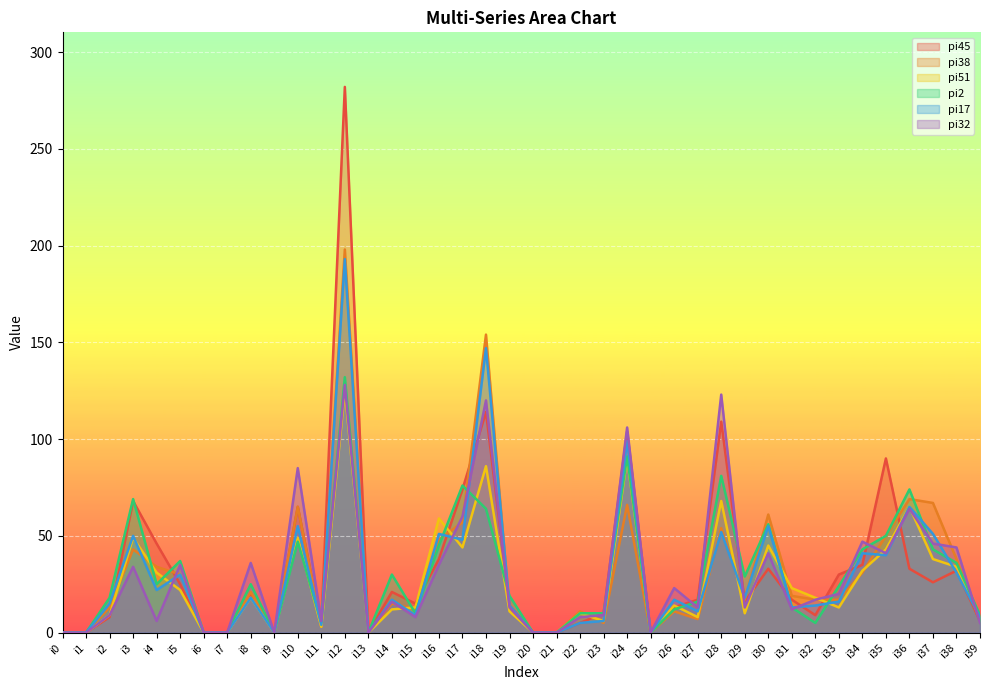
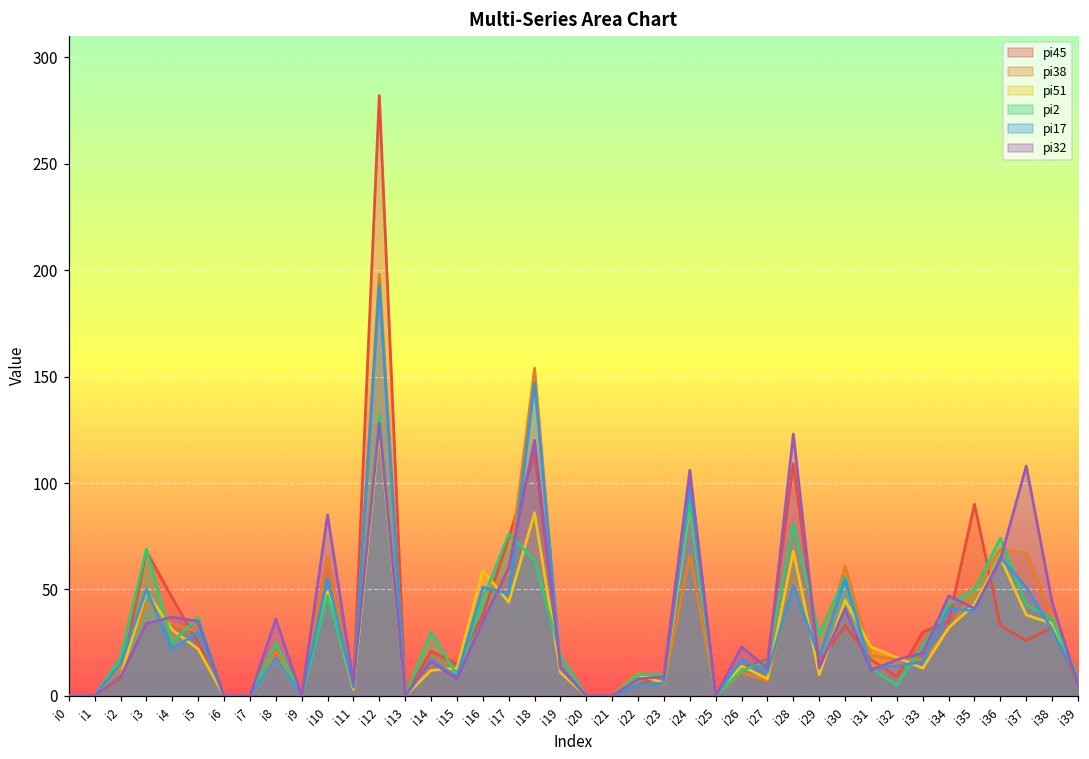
  {
    "pi2": {
      "i2": 18,
      "i4": 25,
      "i5": 37,
      "i8": 25,
      "i10": 47,
      "i12": 132,
      "i14": 30,
      "i16": 45,
      "i17": 76,
      "i18": 64,
      "i19": 19,
      "i28": 81,
      "i29": 29,
      "i32": 5,
      "i33": 24,
      "i34": 43,
      "i36": 74,
      "i37": 43,
      "i38": 36
    },
    "pi17": {
      "i2": 15,
      "i4": 22,
      "i10": 55,
      "i12": 193,
      "i16": 51,
      "i17": 48,
      "i18": 147,
      "i24": 99,
      "i26": 17,
      "i27": 11,
      "i28": 52,
      "i32": 14,
      "i34": 41,
      "i37": 51
    },
    "pi32": {
      "i3": 34,
-     "i4": 6,
+     "i4": 37,
      "i5": 35,
      "i8": 36,
      "i10": 85,
      "i12": 128,
      "i16": 35,
      "i17": 60,
      "i18": 120,
      "i22": 8,
      "i24": 106,
      "i26": 23,
      "i27": 13,
      "i28": 123,
      "i29": 13,
      "i30": 41,
      "i33": 20,
      "i34": 47,
-     "i37": 46,
+     "i37": 108,
      "i38": 44
    }
  }
